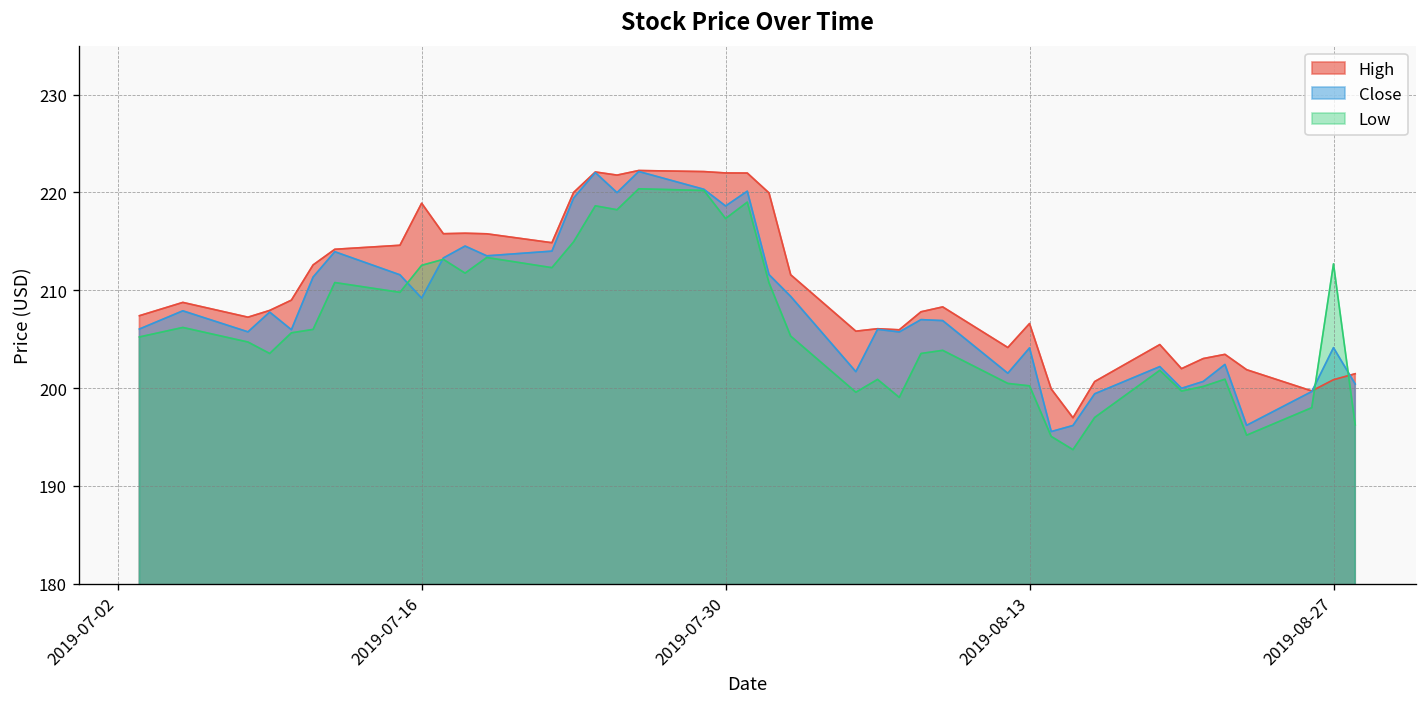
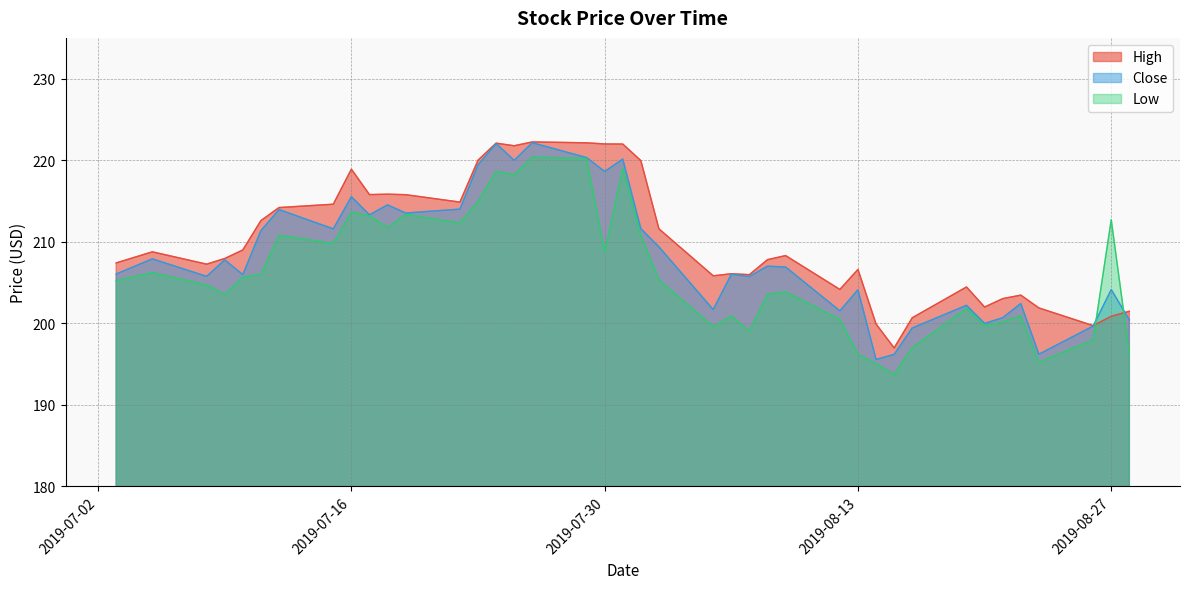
  {
    "High": {
      "2019-07-16": 219,
      "2019-07-30": 222,
      "2019-08-13": 207,
      "2019-08-27": 201
    },
    "Close": {
-     "2019-07-16": 209,
+     "2019-07-16": 216,
      "2019-07-30": 219,
      "2019-08-13": 204,
      "2019-08-27": 204
    },
    "Low": {
-     "2019-07-16": 213,
-     "2019-07-30": 217,
-     "2019-08-13": 200,
+     "2019-07-16": 214,
+     "2019-07-30": 209,
+     "2019-08-13": 196,
      "2019-08-27": 213
    }
  }
